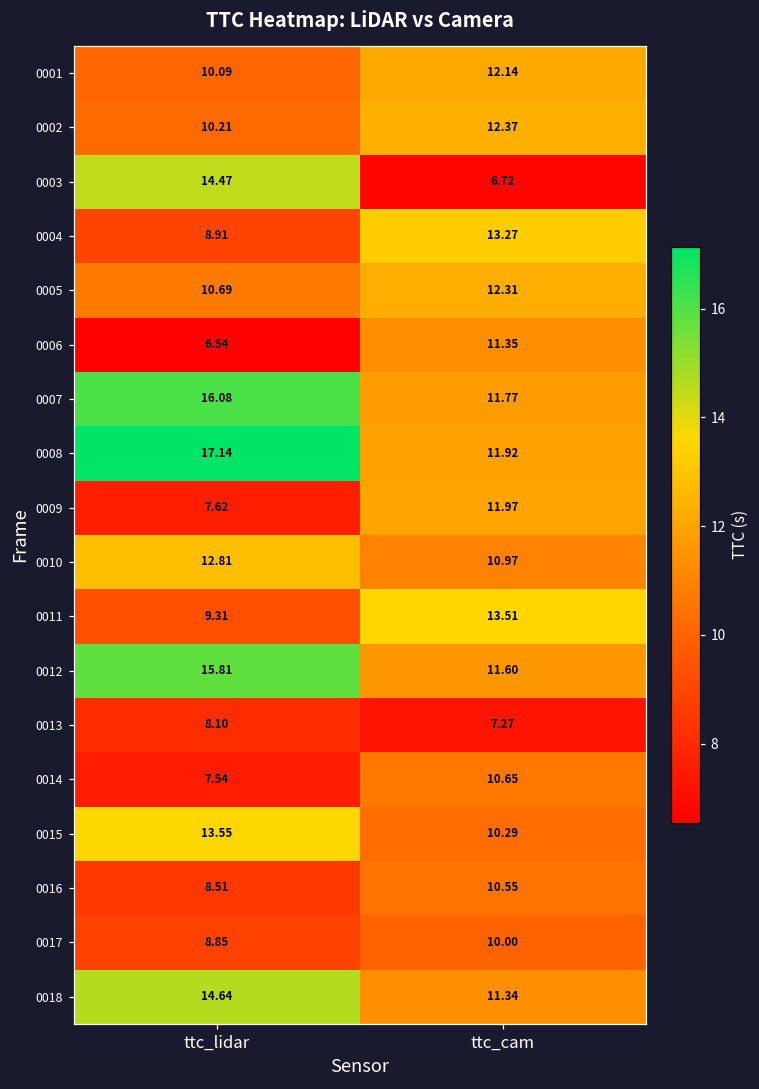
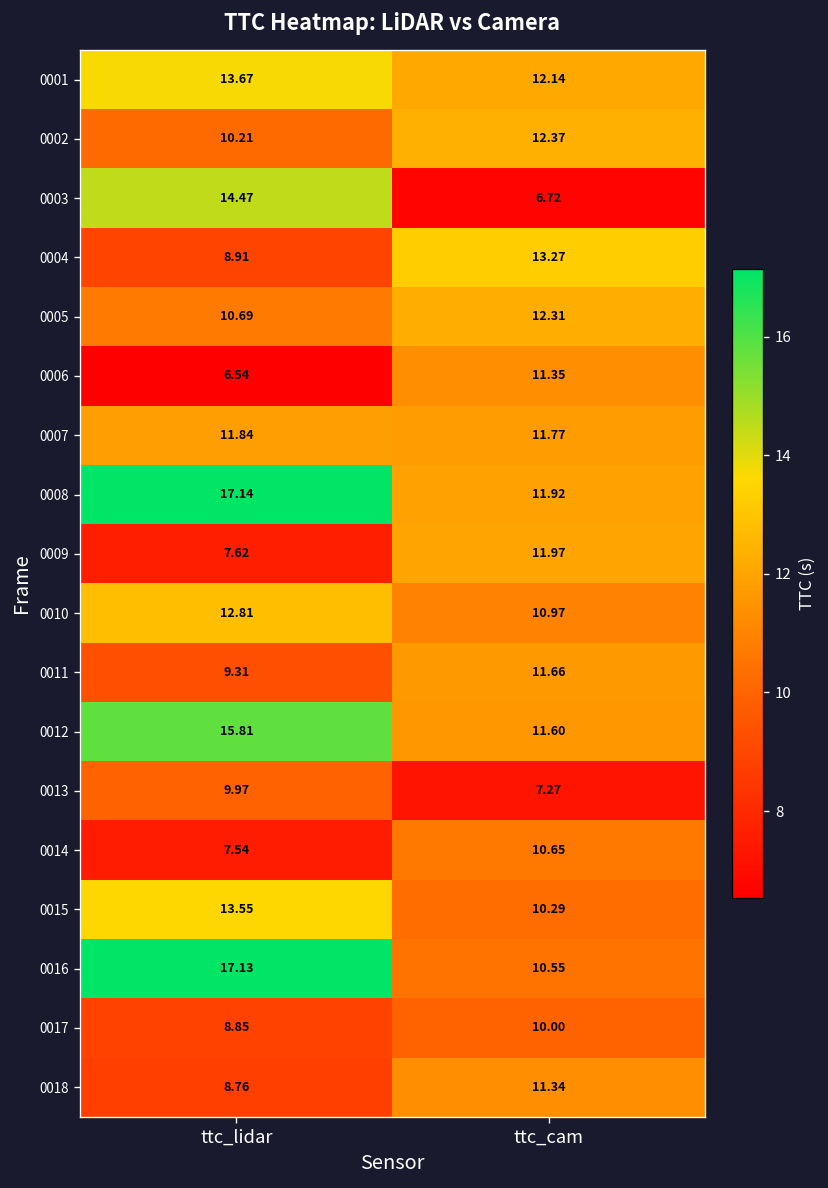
  {
    "0001": {
-     "ttc_lidar": 10.09,
+     "ttc_lidar": 13.67,
      "ttc_cam": 12.14
    },
    "0002": {
      "ttc_lidar": 10.21,
      "ttc_cam": 12.37
    },
    "0003": {
      "ttc_lidar": 14.47,
      "ttc_cam": 6.72
    },
    "0004": {
      "ttc_lidar": 8.91,
      "ttc_cam": 13.27
    },
    "0005": {
      "ttc_lidar": 10.69,
      "ttc_cam": 12.31
    },
    "0006": {
      "ttc_lidar": 6.54,
      "ttc_cam": 11.35
    },
    "0007": {
-     "ttc_lidar": 16.08,
+     "ttc_lidar": 11.84,
      "ttc_cam": 11.77
    },
    "0008": {
      "ttc_lidar": 17.14,
      "ttc_cam": 11.92
    },
    "0009": {
      "ttc_lidar": 7.62,
      "ttc_cam": 11.97
    },
    "0010": {
      "ttc_lidar": 12.81,
      "ttc_cam": 10.97
    },
    "0011": {
      "ttc_lidar": 9.31,
-     "ttc_cam": 13.51
+     "ttc_cam": 11.66
    },
    "0012": {
      "ttc_lidar": 15.81,
      "ttc_cam": 11.60
    },
    "0013": {
-     "ttc_lidar": 8.10,
+     "ttc_lidar": 9.97,
      "ttc_cam": 7.27
    },
    "0014": {
      "ttc_lidar": 7.54,
      "ttc_cam": 10.65
    },
    "0015": {
      "ttc_lidar": 13.55,
      "ttc_cam": 10.29
    },
    "0016": {
-     "ttc_lidar": 8.51,
+     "ttc_lidar": 17.13,
      "ttc_cam": 10.55
    },
    "0017": {
      "ttc_lidar": 8.85,
      "ttc_cam": 10.00
    },
    "0018": {
-     "ttc_lidar": 14.64,
+     "ttc_lidar": 8.76,
      "ttc_cam": 11.34
    }
  }
